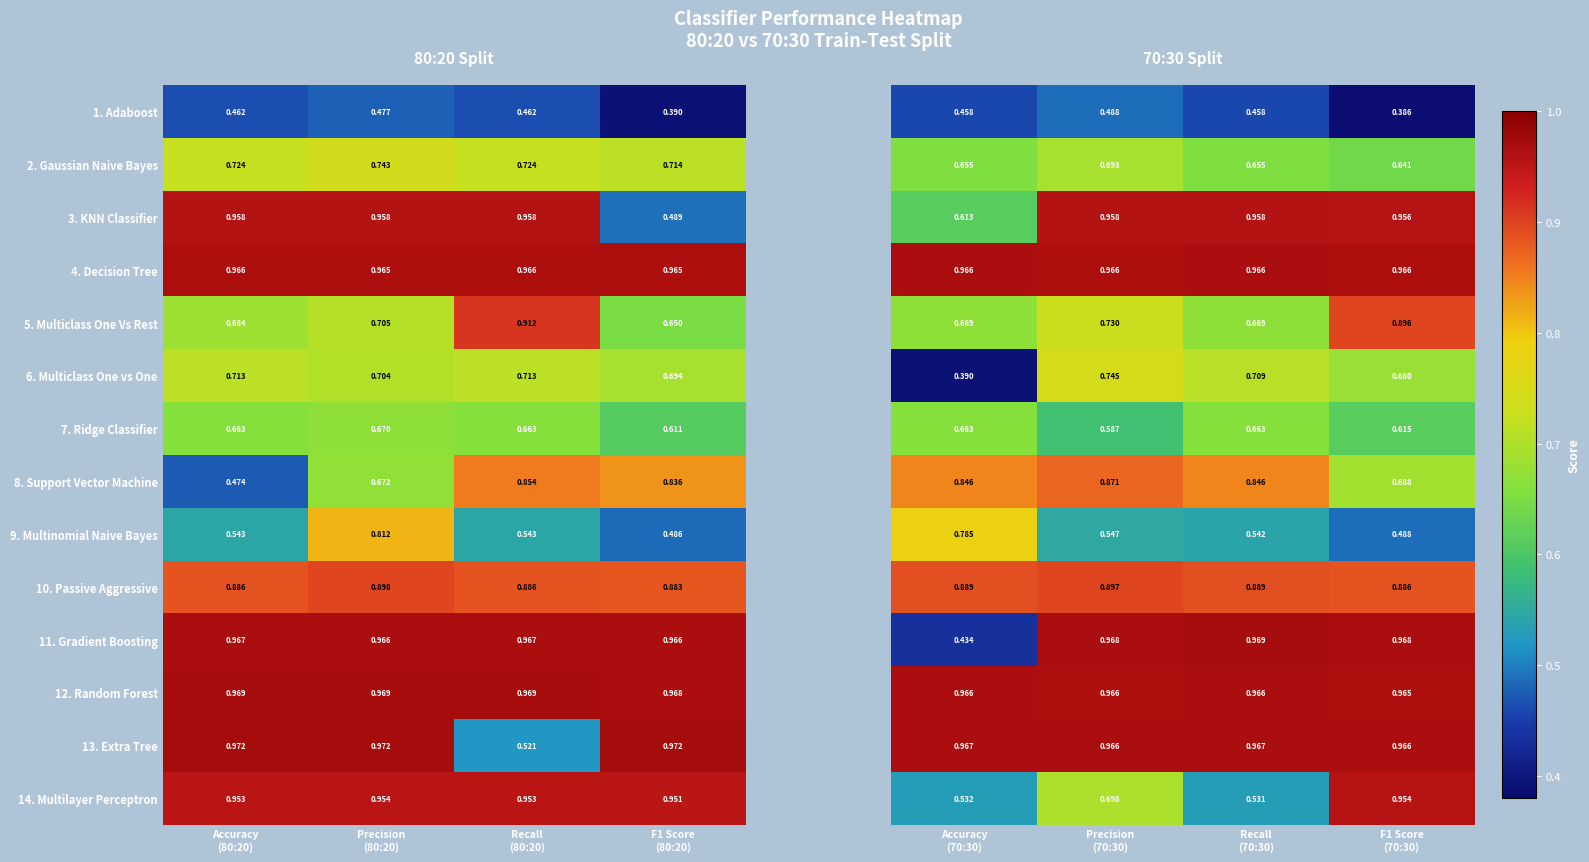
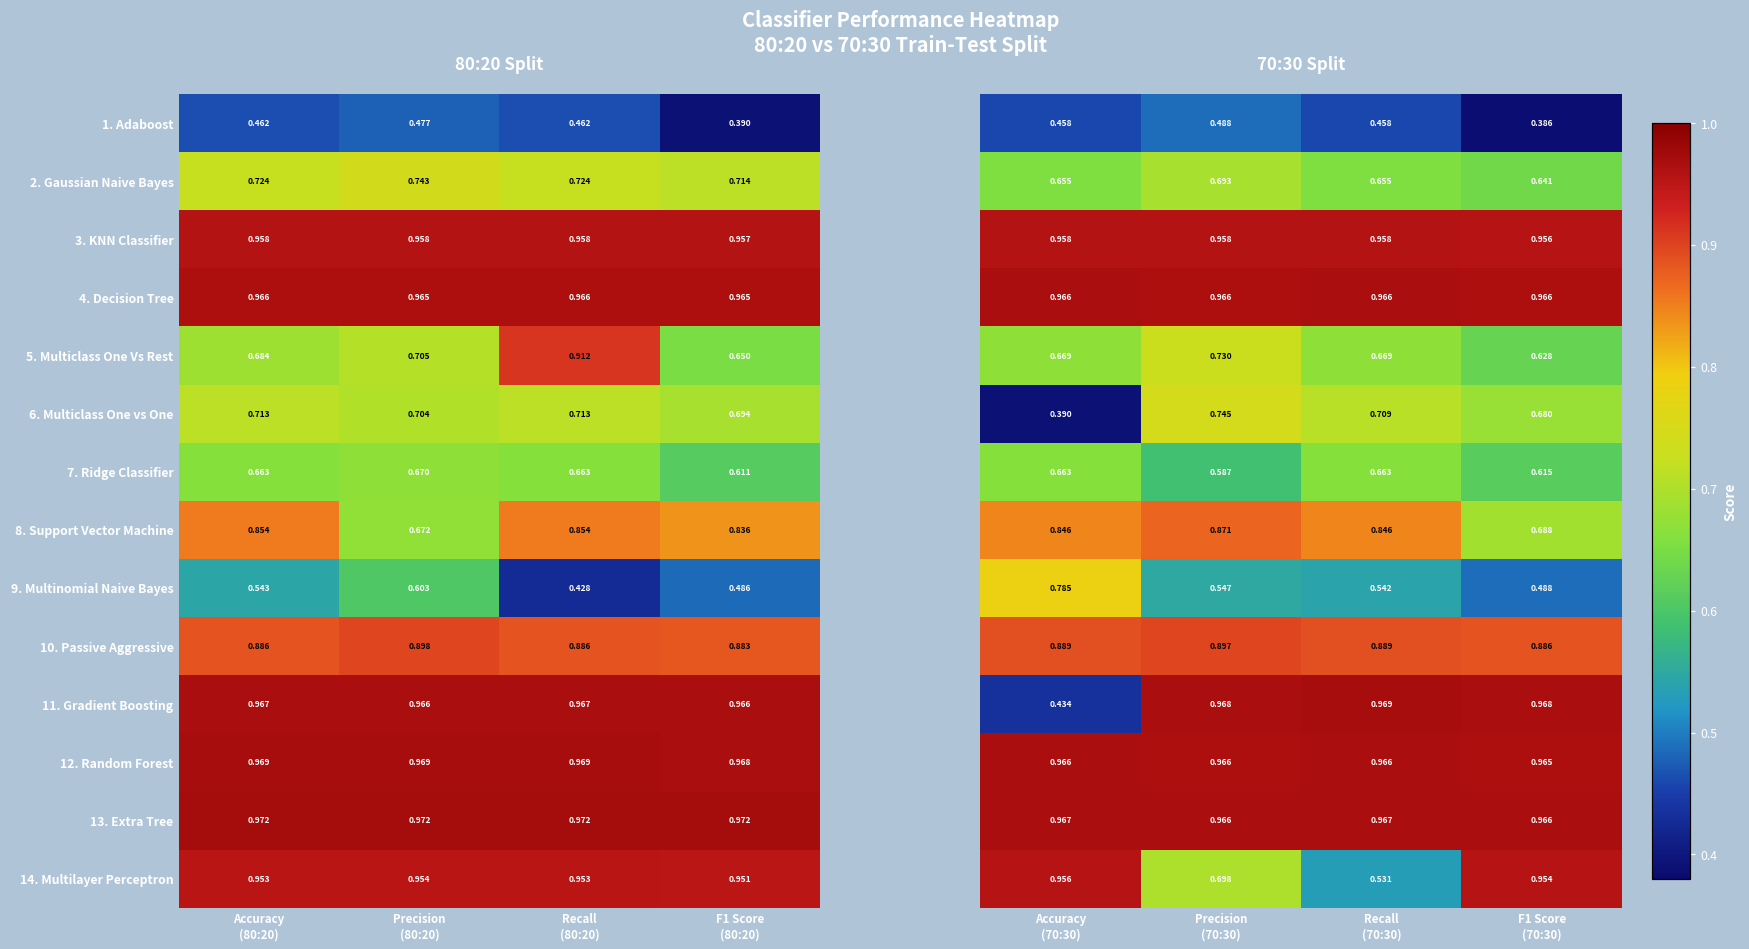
  {
    "1. Adaboost": {
      "Accuracy (80:20)": 0.462,
      "Precision (80:20)": 0.477,
      "Recall (80:20)": 0.462,
      "F1 Score (80:20)": 0.390,
      "Accuracy (70:30)": 0.458,
      "Precision (70:30)": 0.488,
      "Recall (70:30)": 0.458,
      "F1 Score (70:30)": 0.386
    },
    "2. Gaussian Naive Bayes": {
      "Accuracy (80:20)": 0.724,
      "Precision (80:20)": 0.743,
      "Recall (80:20)": 0.724,
      "F1 Score (80:20)": 0.714,
      "Accuracy (70:30)": 0.655,
      "Precision (70:30)": 0.693,
      "Recall (70:30)": 0.655,
      "F1 Score (70:30)": 0.641
    },
    "3. KNN Classifier": {
      "Accuracy (80:20)": 0.958,
      "Precision (80:20)": 0.958,
      "Recall (80:20)": 0.958,
-     "F1 Score (80:20)": 0.489,
-     "Accuracy (70:30)": 0.613,
+     "F1 Score (80:20)": 0.957,
+     "Accuracy (70:30)": 0.958,
      "Precision (70:30)": 0.958,
      "Recall (70:30)": 0.958,
      "F1 Score (70:30)": 0.956
    },
    "4. Decision Tree": {
      "Accuracy (80:20)": 0.966,
      "Precision (80:20)": 0.965,
      "Recall (80:20)": 0.966,
      "F1 Score (80:20)": 0.965,
      "Accuracy (70:30)": 0.966,
      "Precision (70:30)": 0.966,
      "Recall (70:30)": 0.966,
      "F1 Score (70:30)": 0.966
    },
    "5. Multiclass One Vs Rest": {
      "Accuracy (80:20)": 0.684,
      "Precision (80:20)": 0.705,
      "Recall (80:20)": 0.912,
      "F1 Score (80:20)": 0.650,
      "Accuracy (70:30)": 0.669,
      "Precision (70:30)": 0.730,
      "Recall (70:30)": 0.669,
-     "F1 Score (70:30)": 0.896
+     "F1 Score (70:30)": 0.628
    },
    "6. Multiclass One vs One": {
      "Accuracy (80:20)": 0.713,
      "Precision (80:20)": 0.704,
      "Recall (80:20)": 0.713,
      "F1 Score (80:20)": 0.694,
      "Accuracy (70:30)": 0.390,
      "Precision (70:30)": 0.745,
      "Recall (70:30)": 0.709,
      "F1 Score (70:30)": 0.680
    },
    "7. Ridge Classifier": {
      "Accuracy (80:20)": 0.663,
      "Precision (80:20)": 0.670,
      "Recall (80:20)": 0.663,
      "F1 Score (80:20)": 0.611,
      "Accuracy (70:30)": 0.663,
      "Precision (70:30)": 0.587,
      "Recall (70:30)": 0.663,
      "F1 Score (70:30)": 0.615
    },
    "8. Support Vector Machine": {
-     "Accuracy (80:20)": 0.474,
+     "Accuracy (80:20)": 0.854,
      "Precision (80:20)": 0.672,
      "Recall (80:20)": 0.854,
      "F1 Score (80:20)": 0.836,
      "Accuracy (70:30)": 0.846,
      "Precision (70:30)": 0.871,
      "Recall (70:30)": 0.846,
      "F1 Score (70:30)": 0.688
    },
    "9. Multinomial Naive Bayes": {
      "Accuracy (80:20)": 0.543,
-     "Precision (80:20)": 0.812,
-     "Recall (80:20)": 0.543,
+     "Precision (80:20)": 0.603,
+     "Recall (80:20)": 0.428,
      "F1 Score (80:20)": 0.486,
      "Accuracy (70:30)": 0.785,
      "Precision (70:30)": 0.547,
      "Recall (70:30)": 0.542,
      "F1 Score (70:30)": 0.488
    },
    "10. Passive Aggressive": {
      "Accuracy (80:20)": 0.886,
      "Precision (80:20)": 0.898,
      "Recall (80:20)": 0.886,
      "F1 Score (80:20)": 0.883,
      "Accuracy (70:30)": 0.889,
      "Precision (70:30)": 0.897,
      "Recall (70:30)": 0.889,
      "F1 Score (70:30)": 0.886
    },
    "11. Gradient Boosting": {
      "Accuracy (80:20)": 0.967,
      "Precision (80:20)": 0.966,
      "Recall (80:20)": 0.967,
      "F1 Score (80:20)": 0.966,
      "Accuracy (70:30)": 0.434,
      "Precision (70:30)": 0.968,
      "Recall (70:30)": 0.969,
      "F1 Score (70:30)": 0.968
    },
    "12. Random Forest": {
      "Accuracy (80:20)": 0.969,
      "Precision (80:20)": 0.969,
      "Recall (80:20)": 0.969,
      "F1 Score (80:20)": 0.968,
      "Accuracy (70:30)": 0.966,
      "Precision (70:30)": 0.966,
      "Recall (70:30)": 0.966,
      "F1 Score (70:30)": 0.965
    },
    "13. Extra Tree": {
      "Accuracy (80:20)": 0.972,
      "Precision (80:20)": 0.972,
-     "Recall (80:20)": 0.521,
+     "Recall (80:20)": 0.972,
      "F1 Score (80:20)": 0.972,
      "Accuracy (70:30)": 0.967,
      "Precision (70:30)": 0.966,
      "Recall (70:30)": 0.967,
      "F1 Score (70:30)": 0.966
    },
    "14. Multilayer Perceptron": {
      "Accuracy (80:20)": 0.953,
      "Precision (80:20)": 0.954,
      "Recall (80:20)": 0.953,
      "F1 Score (80:20)": 0.951,
-     "Accuracy (70:30)": 0.532,
+     "Accuracy (70:30)": 0.956,
      "Precision (70:30)": 0.698,
      "Recall (70:30)": 0.531,
      "F1 Score (70:30)": 0.954
    }
  }
